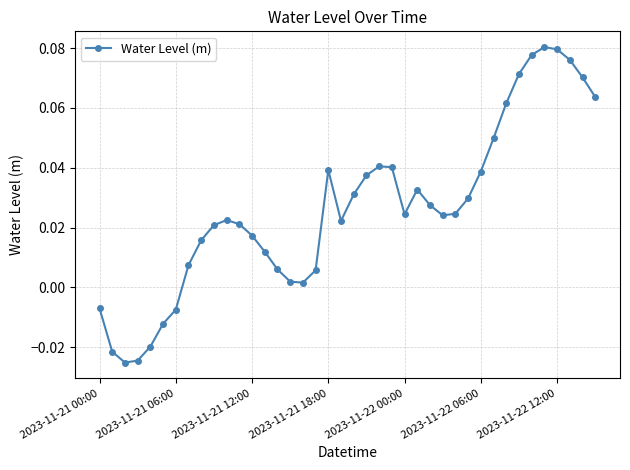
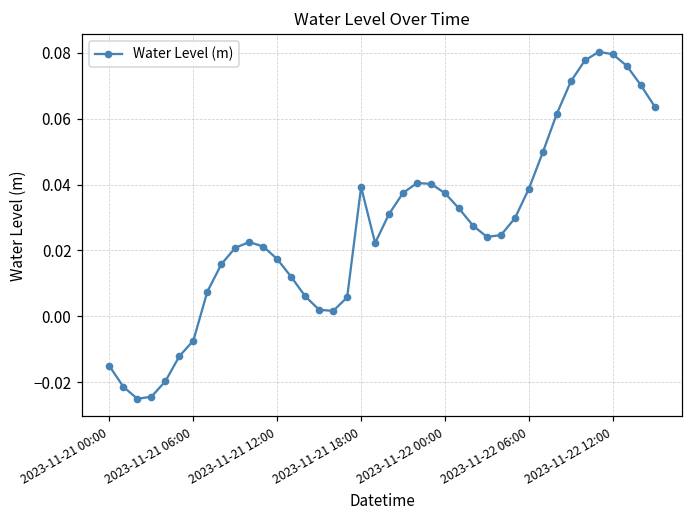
  {
-   "2023-11-21 00:00": -0.007,
+   "2023-11-21 00:00": -0.015,
    "2023-11-21 06:00": -0.007,
    "2023-11-21 12:00": 0.017,
    "2023-11-21 18:00": 0.039,
-   "2023-11-22 00:00": 0.024,
+   "2023-11-22 00:00": 0.037,
    "2023-11-22 06:00": 0.039,
    "2023-11-22 12:00": 0.080
  }
